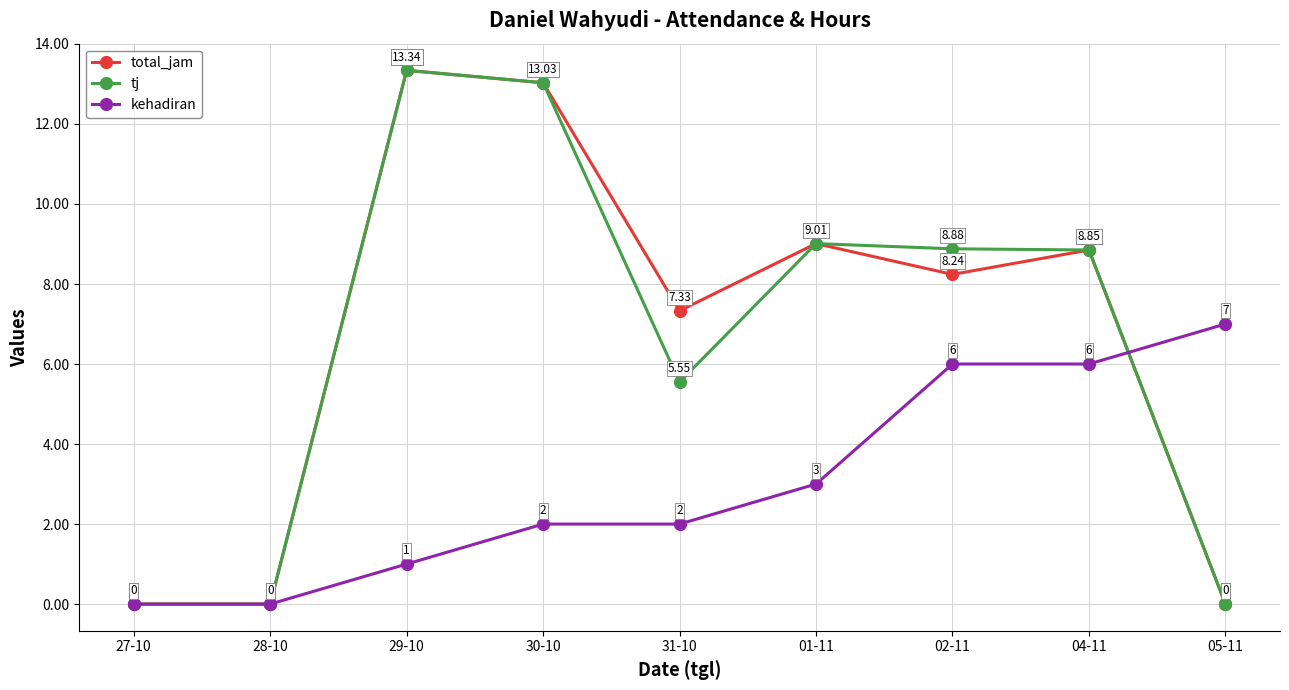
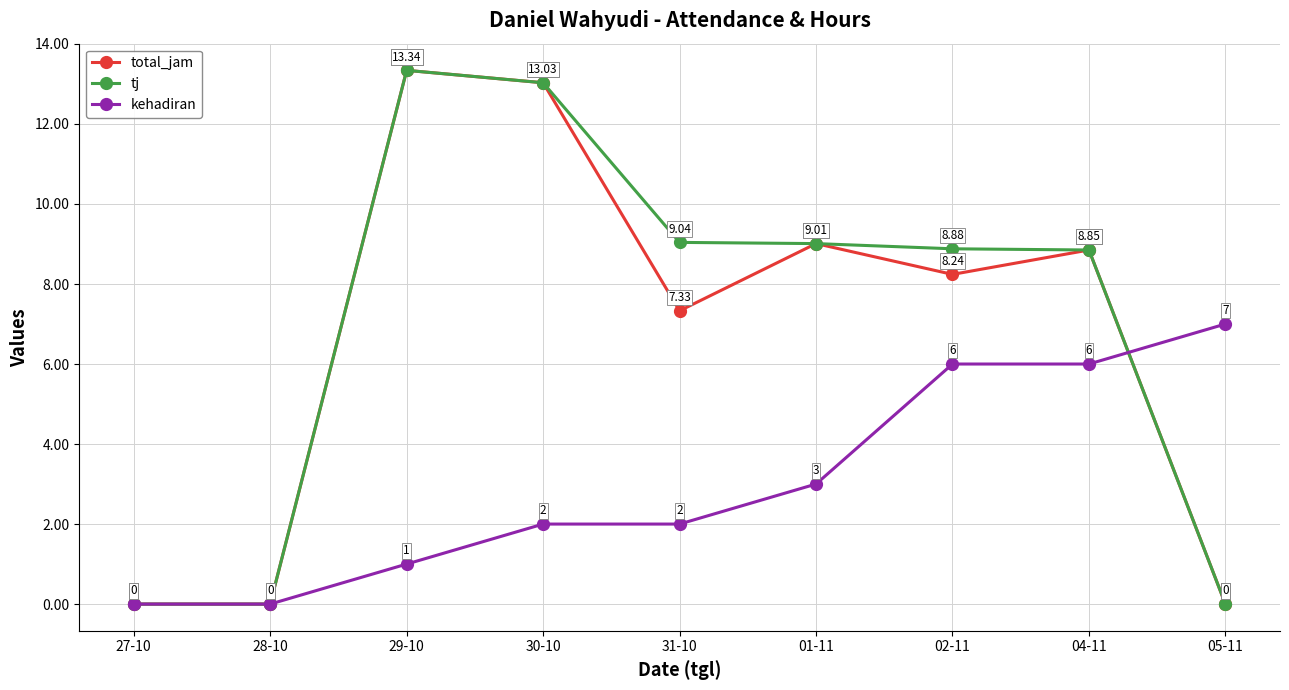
  {
    "tj": {
-     "31-10": 5.55
+     "31-10": 9.04
    }
  }
